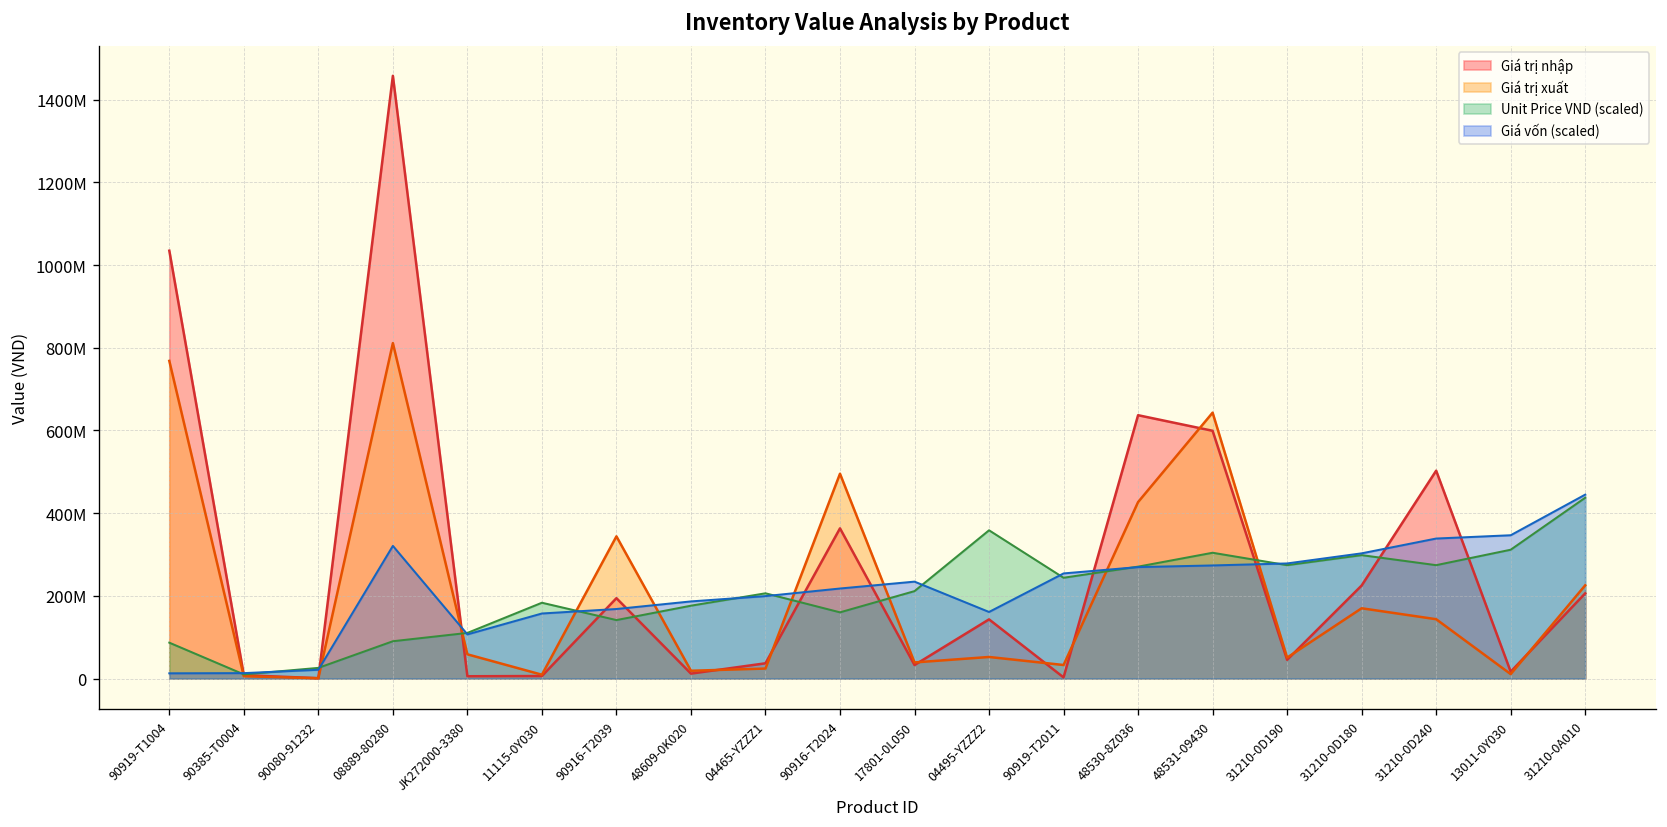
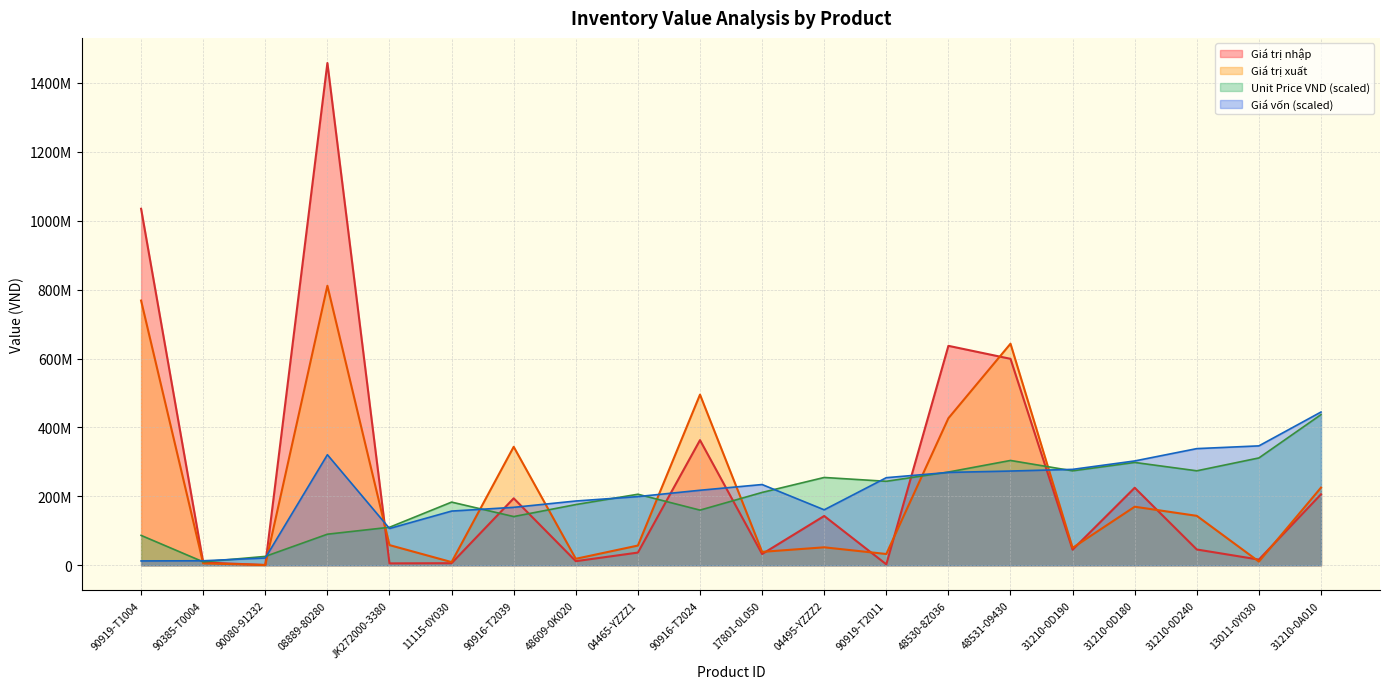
  {
    "Giá trị nhập": {
      "90919-T1004": 1030000000,
      "08889-80280": 1460000000,
      "JK272000-3380": 10000000,
      "90916-T2039": 190000000,
      "04465-YZZZ1": 40000000,
      "90916-T2024": 360000000,
      "04495-YZZZ2": 140000000,
      "90919-T2011": 0,
      "48530-8Z036": 640000000,
      "48531-09430": 600000000,
      "31210-0D180": 230000000,
-     "31210-0D240": 500000000,
+     "31210-0D240": 50000000,
      "31210-0A010": 210000000
    },
    "Giá trị xuất": {
      "90919-T1004": 770000000,
      "08889-80280": 810000000,
      "JK272000-3380": 60000000,
      "90916-T2039": 340000000,
-     "04465-YZZZ1": 20000000,
+     "04465-YZZZ1": 60000000,
      "90916-T2024": 500000000,
      "04495-YZZZ2": 50000000,
      "90919-T2011": 30000000,
      "48530-8Z036": 430000000,
      "48531-09430": 640000000,
      "31210-0D180": 170000000,
      "31210-0D240": 140000000,
      "31210-0A010": 230000000
    },
    "Unit Price VND (scaled)": {
      "90919-T1004": 90000000,
      "08889-80280": 90000000,
      "11115-0Y030": 180000000,
      "90916-T2039": 140000000,
      "48609-0K020": 180000000,
      "90916-T2024": 160000000,
      "17801-0L050": 210000000,
-     "04495-YZZZ2": 360000000,
+     "04495-YZZZ2": 250000000,
      "90919-T2011": 240000000,
      "48531-09430": 300000000,
      "31210-0D240": 270000000,
      "13011-0Y030": 310000000,
      "31210-0A010": 440000000
    },
    "Giá vốn (scaled)": {
      "90919-T1004": 10000000,
      "08889-80280": 320000000,
      "11115-0Y030": 160000000,
      "90916-T2039": 170000000,
      "48609-0K020": 190000000,
      "90916-T2024": 220000000,
      "17801-0L050": 230000000,
      "04495-YZZZ2": 160000000,
      "90919-T2011": 250000000,
      "48531-09430": 270000000,
      "31210-0D240": 340000000,
      "13011-0Y030": 350000000,
      "31210-0A010": 440000000
    }
  }
